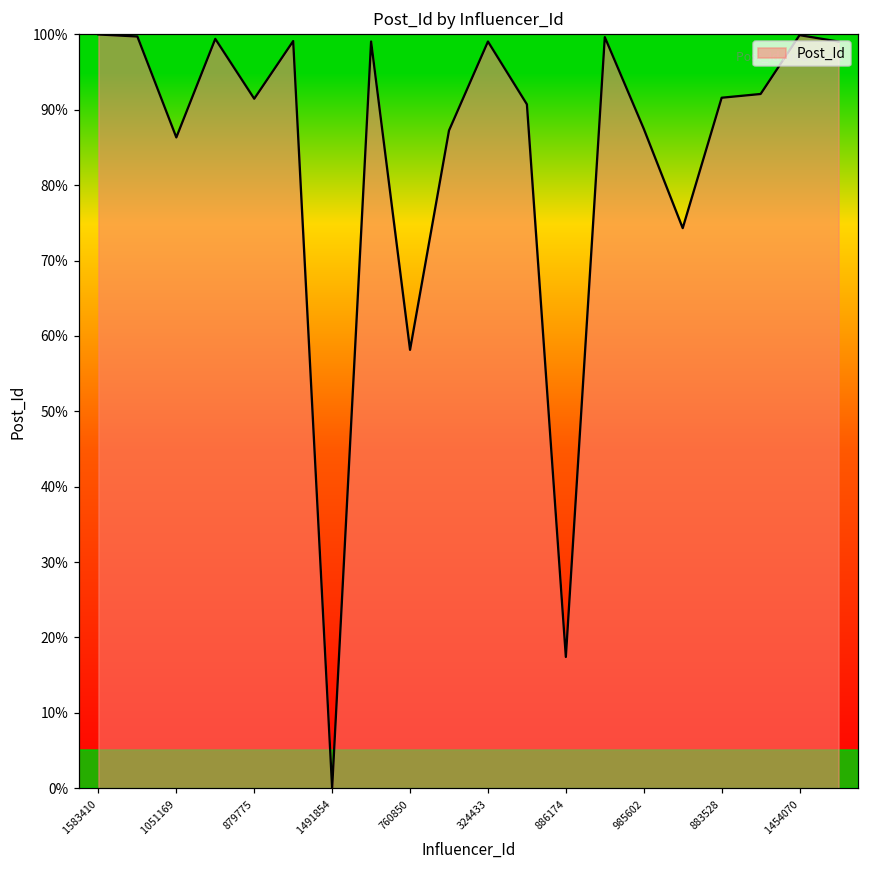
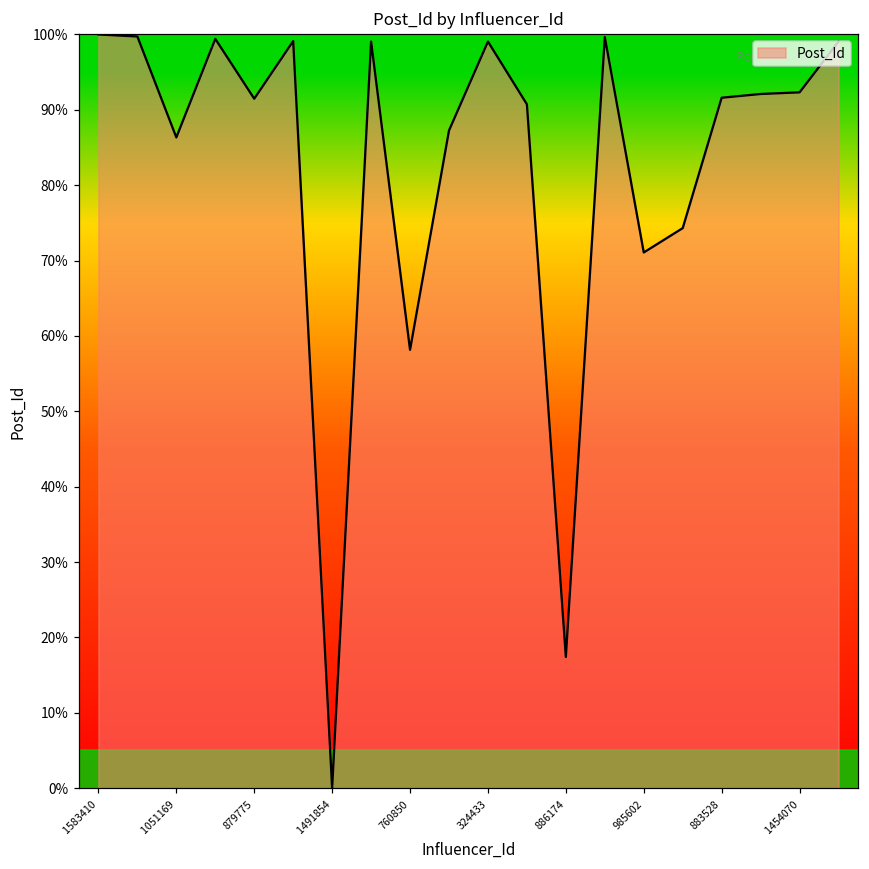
  {
    "1583410": "100%",
    "1051169": "86%",
    "879775": "91%",
    "760850": "58%",
    "324433": "99%",
    "886174": "17%",
-   "985602": "87%",
+   "985602": "71%",
    "883528": "92%",
-   "1454070": "100%"
+   "1454070": "92%"
  }
